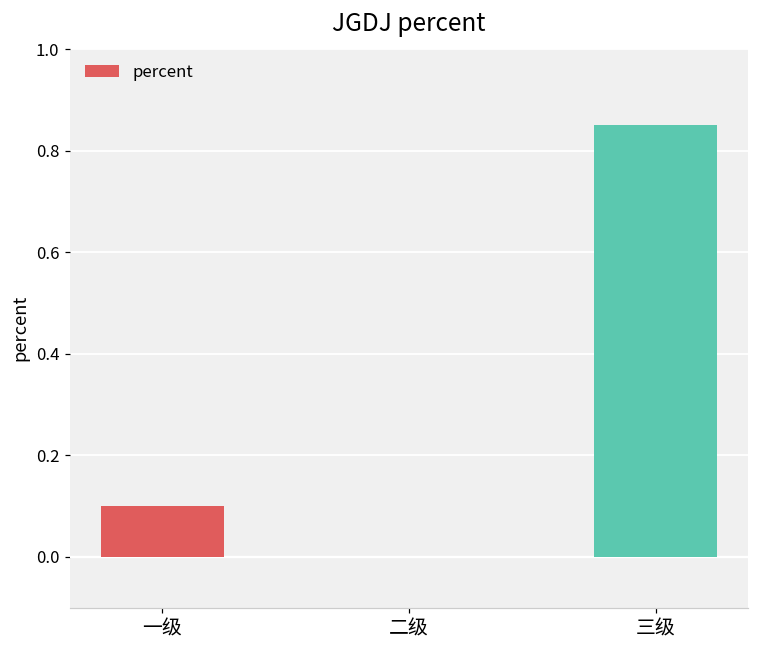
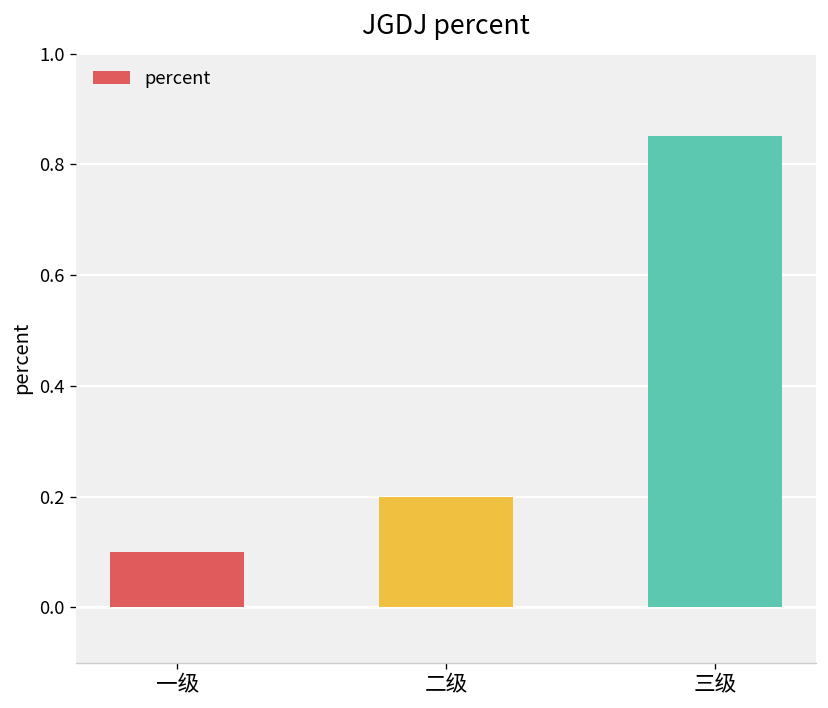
  {
    "一级": 0.1,
-   "二级": 0.0,
+   "二级": 0.2,
    "三级": 0.85
  }
